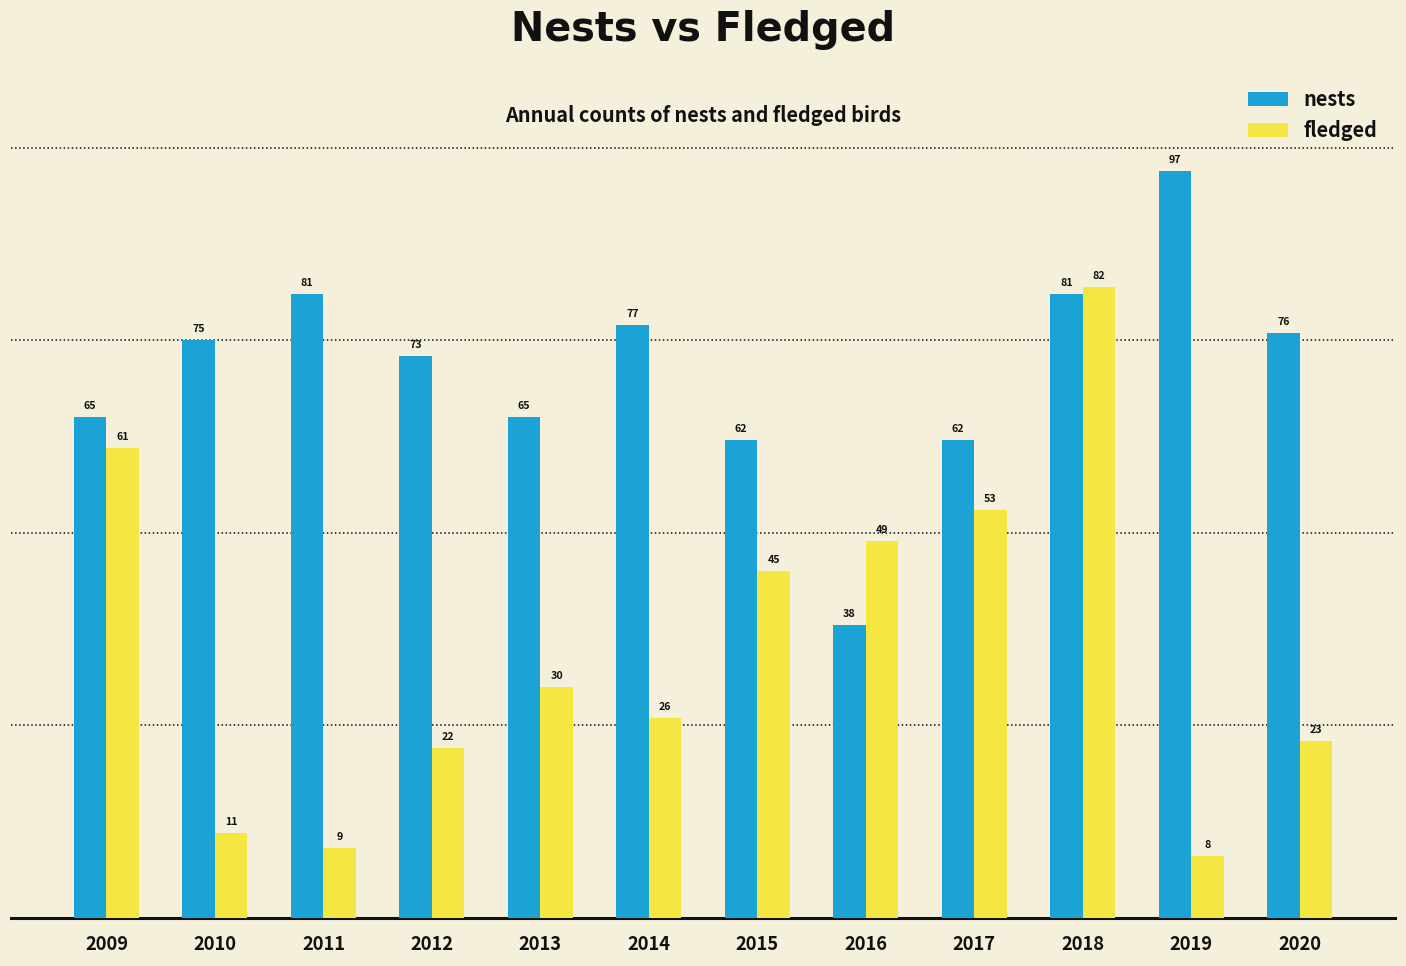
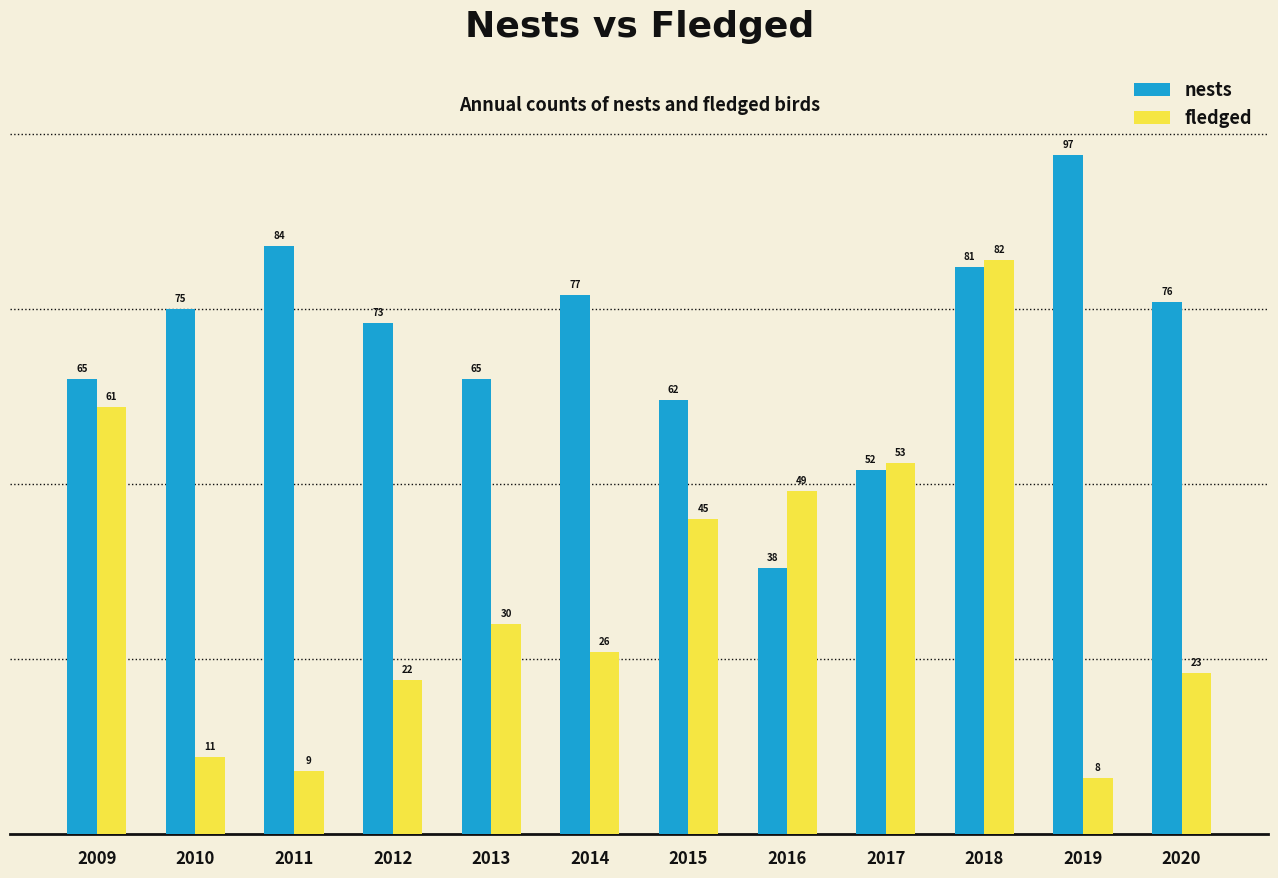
  {
    "nests": {
      "2009": 65,
      "2010": 75,
-     "2011": 81,
+     "2011": 84,
      "2012": 73,
      "2013": 65,
      "2014": 77,
      "2015": 62,
      "2016": 38,
-     "2017": 62,
+     "2017": 52,
      "2018": 81,
      "2019": 97,
      "2020": 76
    },
    "fledged": {
      "2009": 61,
      "2010": 11,
      "2011": 9,
      "2012": 22,
      "2013": 30,
      "2014": 26,
      "2015": 45,
      "2016": 49,
      "2017": 53,
      "2018": 82,
      "2019": 8,
      "2020": 23
    }
  }
